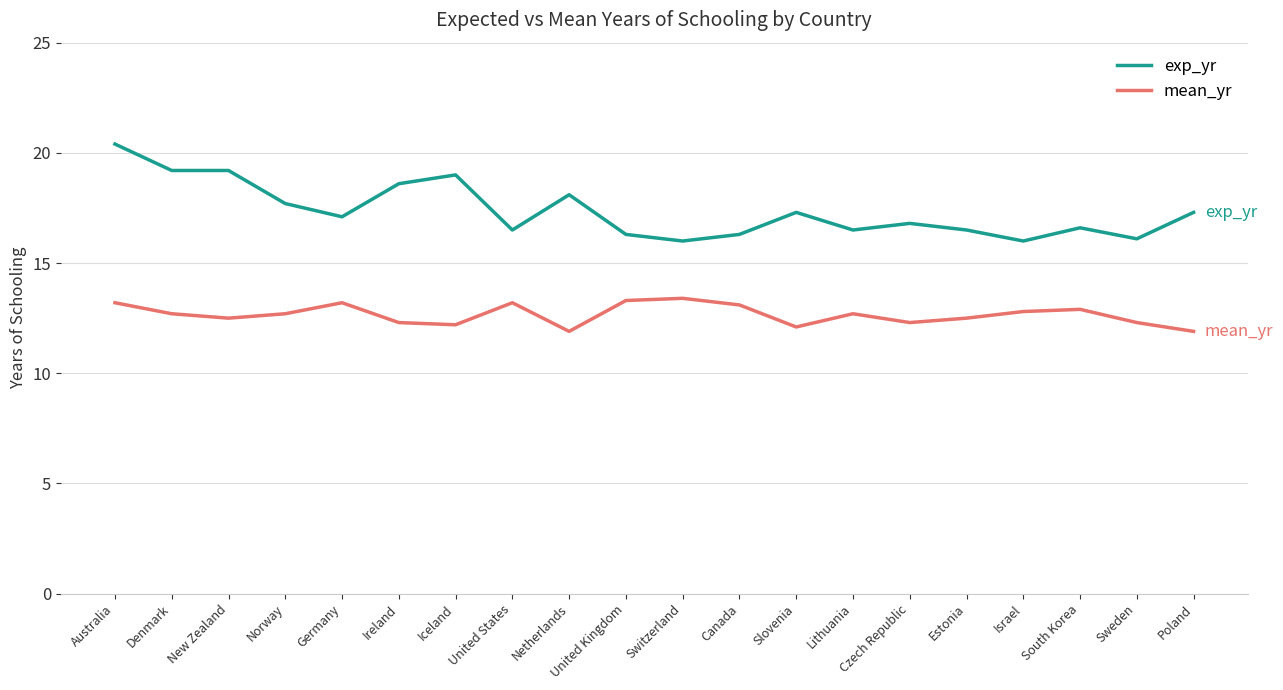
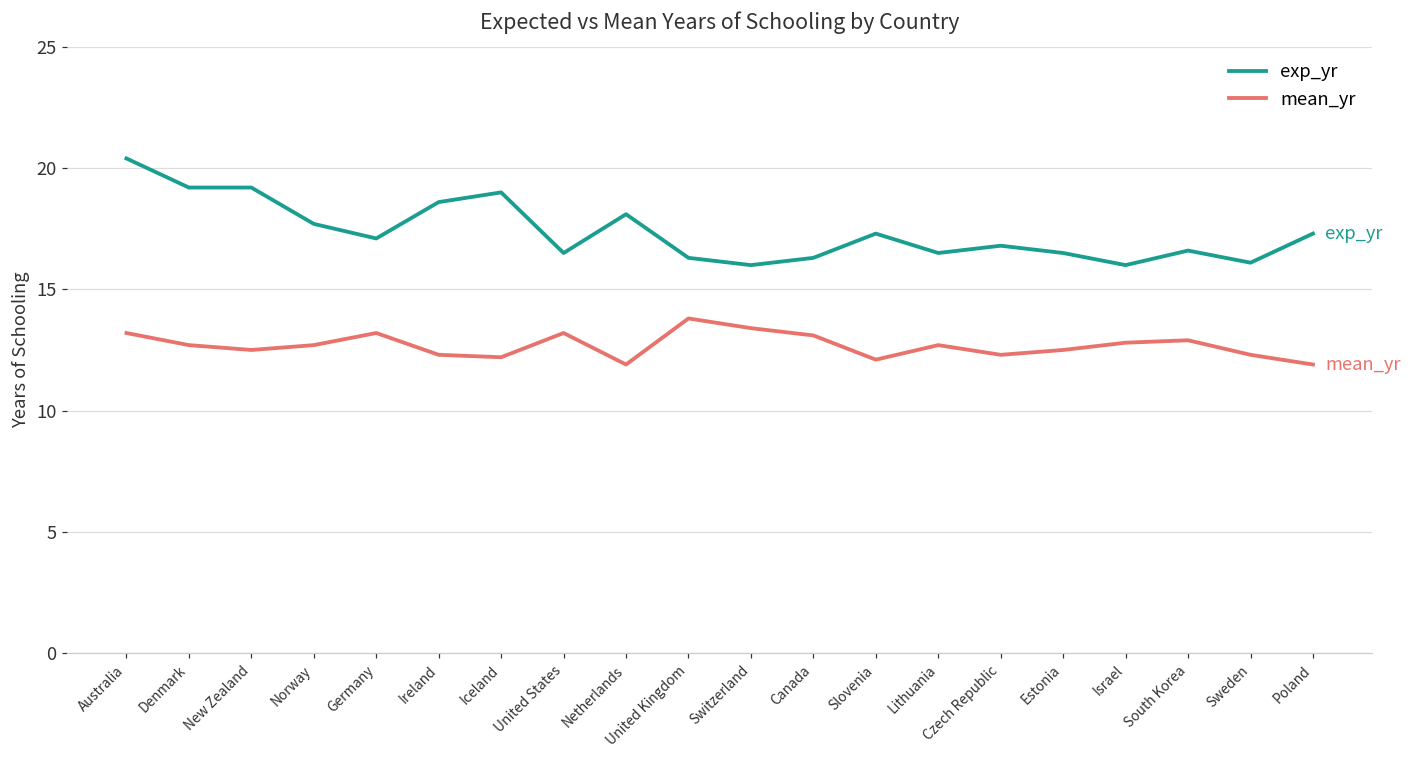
  {
    "exp_yr": {
      "Australia": 20.4,
      "Denmark": 19.2,
      "New Zealand": 19.2,
      "Norway": 17.7,
      "Germany": 17.1,
      "Ireland": 18.6,
      "Iceland": 19.0,
      "United States": 16.5,
      "Netherlands": 18.1,
      "United Kingdom": 16.3,
      "Switzerland": 16.0,
      "Canada": 16.3,
      "Slovenia": 17.3,
      "Lithuania": 16.5,
      "Czech Republic": 16.8,
      "Estonia": 16.5,
      "Israel": 16.0,
      "South Korea": 16.6,
      "Sweden": 16.1,
      "Poland": 17.3
    },
    "mean_yr": {
      "Australia": 13.2,
      "Denmark": 12.7,
      "New Zealand": 12.5,
      "Norway": 12.7,
      "Germany": 13.2,
      "Ireland": 12.3,
      "Iceland": 12.2,
      "United States": 13.2,
      "Netherlands": 11.9,
-     "United Kingdom": 13.3,
+     "United Kingdom": 13.8,
      "Switzerland": 13.4,
      "Canada": 13.1,
      "Slovenia": 12.1,
      "Lithuania": 12.7,
      "Czech Republic": 12.3,
      "Estonia": 12.5,
      "Israel": 12.8,
      "South Korea": 12.9,
      "Sweden": 12.3,
      "Poland": 11.9
    }
  }
